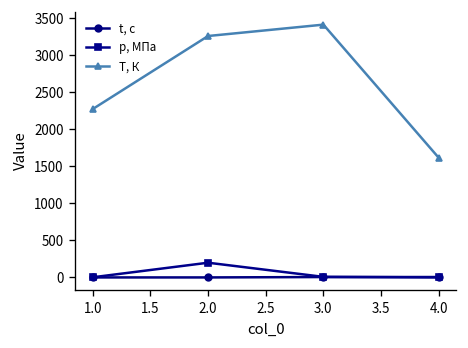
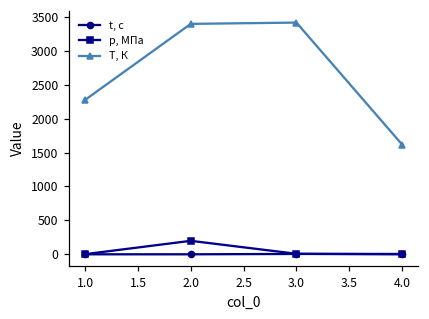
  {
    "T, К": {
      "1.0": 2300,
-     "2.0": 3300,
+     "2.0": 3400,
      "3.0": 3400,
      "4.0": 1600
    }
  }
